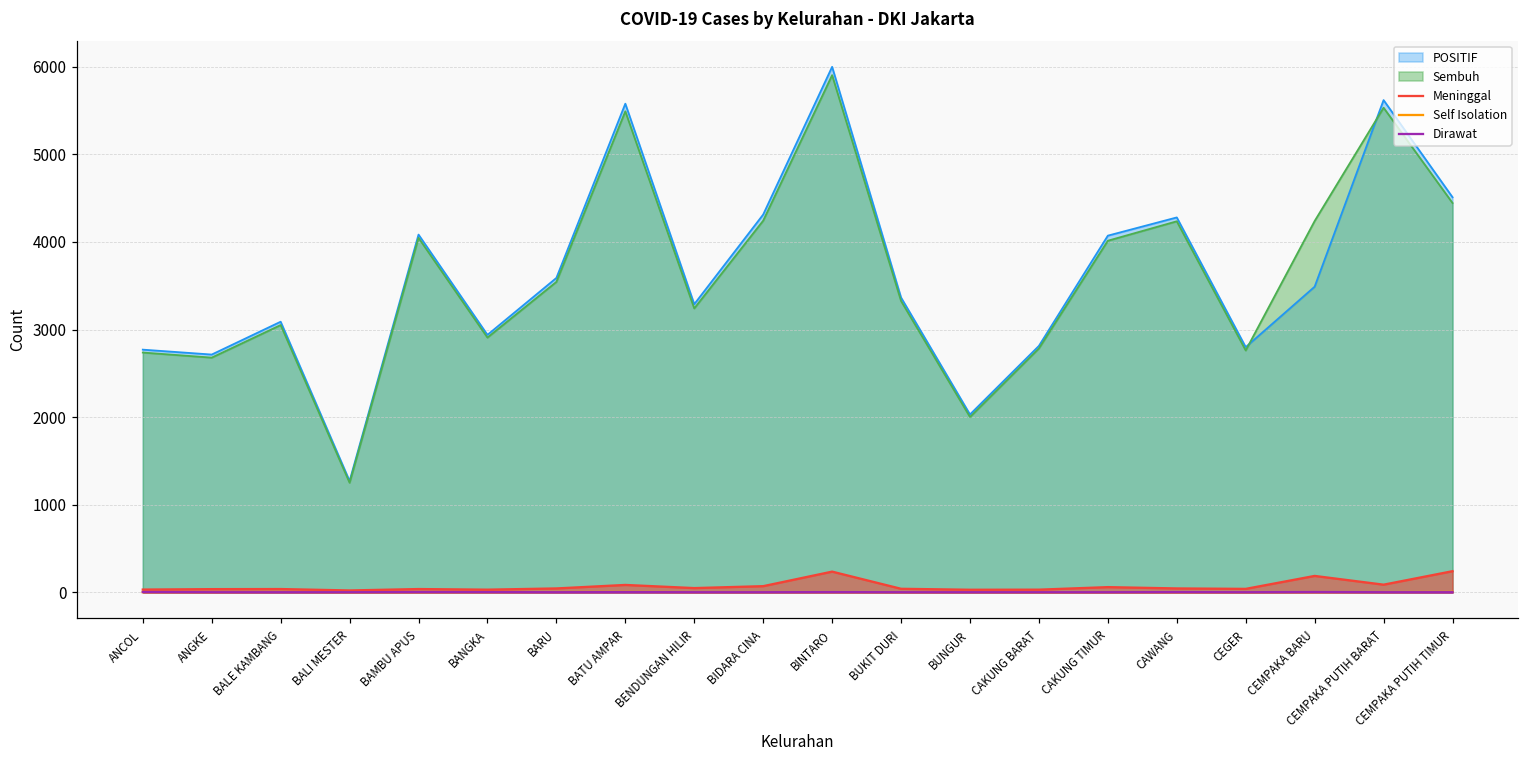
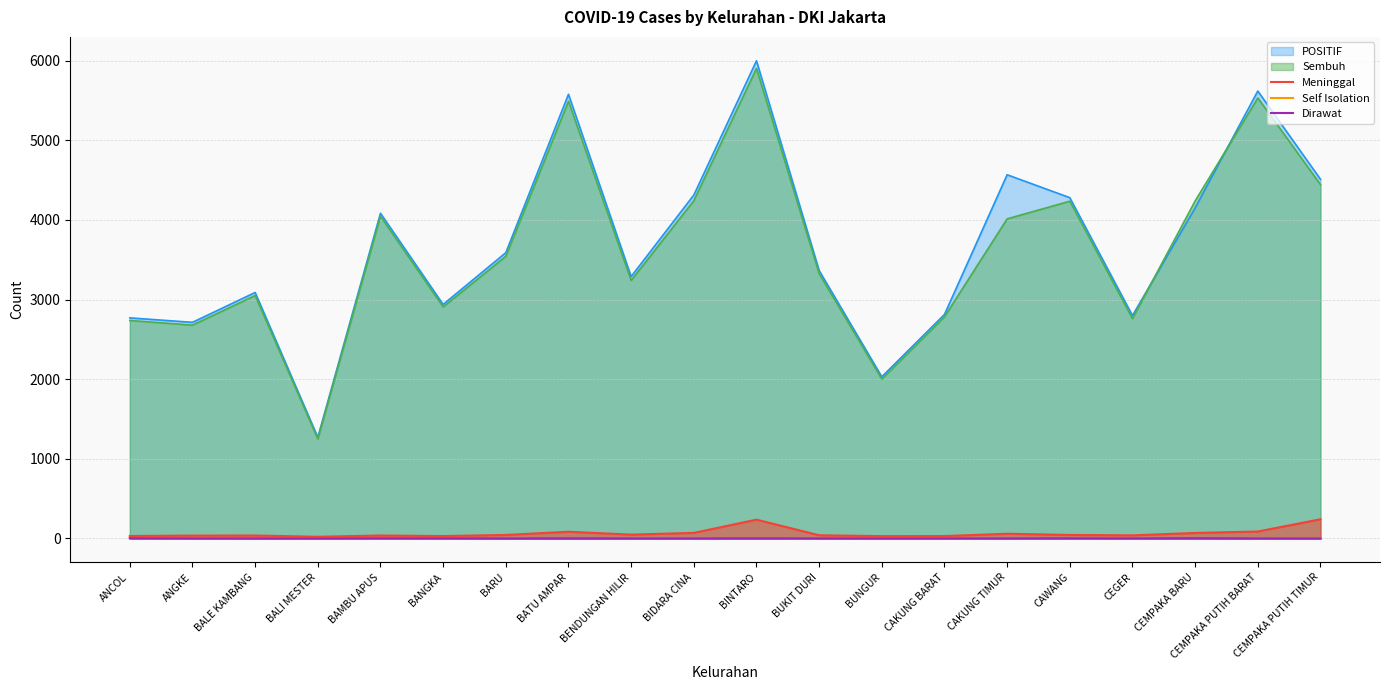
  {
    "POSITIF": {
      "ANCOL": 2800,
      "ANGKE": 2700,
      "BALE KAMBANG": 3100,
      "BAMBU APUS": 4100,
      "BARU": 3600,
      "BATU AMPAR": 5600,
      "BENDUNGAN HILIR": 3300,
      "BIDARA CINA": 4300,
      "BINTARO": 6000,
      "BUKIT DURI": 3400,
-     "CAKUNG TIMUR": 4100,
+     "CAKUNG TIMUR": 4600,
      "CAWANG": 4300,
      "CEGER": 2800,
-     "CEMPAKA BARU": 3500,
+     "CEMPAKA BARU": 4200,
      "CEMPAKA PUTIH BARAT": 5600,
      "CEMPAKA PUTIH TIMUR": 4500
    },
    "Sembuh": {
      "ANCOL": 2700,
      "ANGKE": 2700,
      "BALE KAMBANG": 3100,
      "BAMBU APUS": 4000,
      "BARU": 3500,
      "BATU AMPAR": 5500,
      "BENDUNGAN HILIR": 3200,
      "BIDARA CINA": 4200,
      "BINTARO": 5900,
      "BUKIT DURI": 3300,
      "CAKUNG TIMUR": 4000,
      "CAWANG": 4200,
      "CEGER": 2800,
      "CEMPAKA BARU": 4200,
      "CEMPAKA PUTIH BARAT": 5500,
      "CEMPAKA PUTIH TIMUR": 4400
    },
    "Meninggal": {
      "ANGKE": 0,
      "BALE KAMBANG": 0,
      "BAMBU APUS": 0,
      "BARU": 0,
      "BATU AMPAR": 100,
      "BENDUNGAN HILIR": 0,
      "BIDARA CINA": 100,
      "BINTARO": 200,
      "BUKIT DURI": 0,
      "CAKUNG TIMUR": 100,
      "CAWANG": 0,
      "CEGER": 0,
-     "CEMPAKA BARU": 200,
+     "CEMPAKA BARU": 100,
      "CEMPAKA PUTIH BARAT": 100,
      "CEMPAKA PUTIH TIMUR": 200
    },
    "Dirawat": {
      "ANGKE": 0,
      "BALE KAMBANG": 0,
      "BAMBU APUS": 0,
      "BARU": 0,
      "BATU AMPAR": 0,
      "BENDUNGAN HILIR": 0,
      "BIDARA CINA": 0,
      "BINTARO": 0,
      "BUKIT DURI": 0,
      "CAKUNG TIMUR": 0,
      "CAWANG": 0,
      "CEGER": 0,
      "CEMPAKA BARU": 0,
      "CEMPAKA PUTIH BARAT": 0,
      "CEMPAKA PUTIH TIMUR": 0
    }
  }
